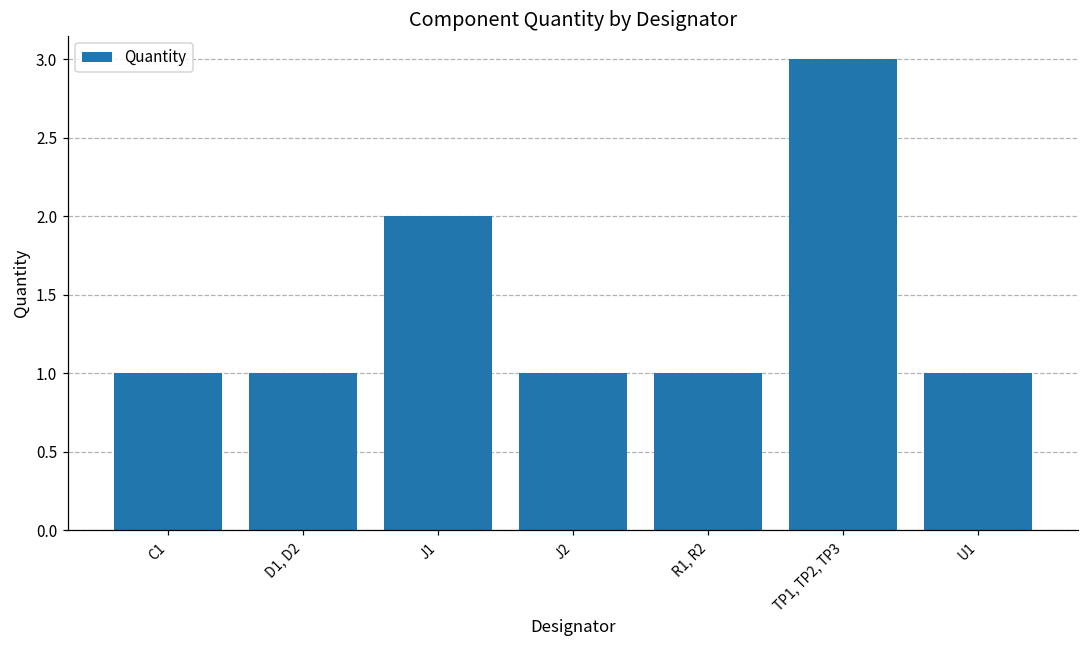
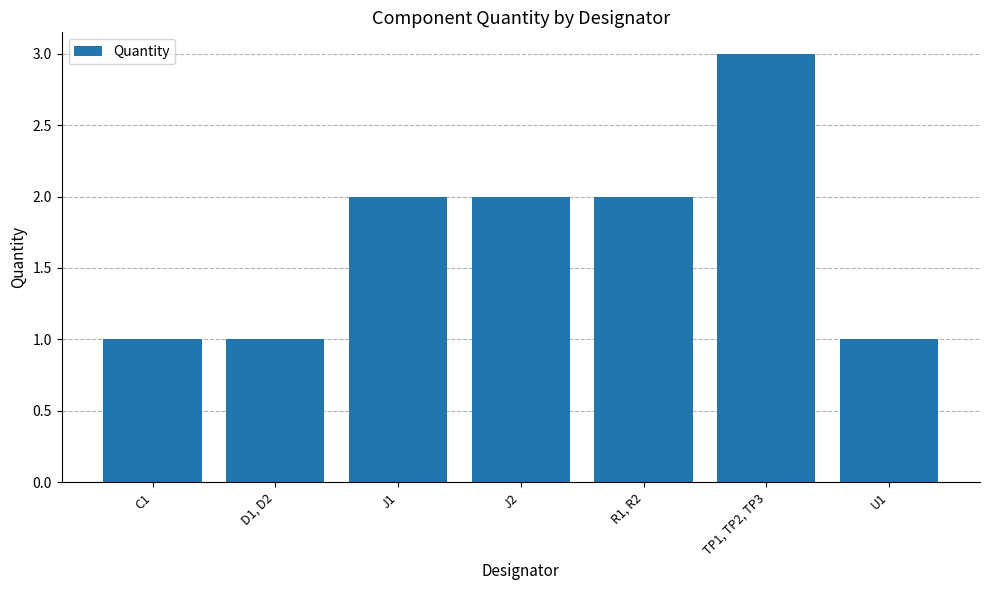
  {
    "C1": 1,
    "D1, D2": 1,
    "J1": 2,
-   "J2": 1,
-   "R1, R2": 1,
+   "J2": 2,
+   "R1, R2": 2,
    "TP1, TP2, TP3": 3,
    "U1": 1
  }
